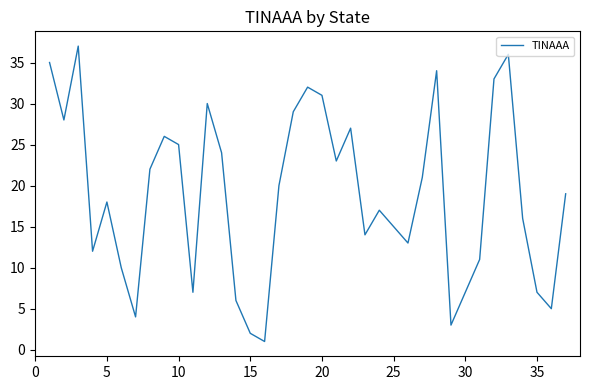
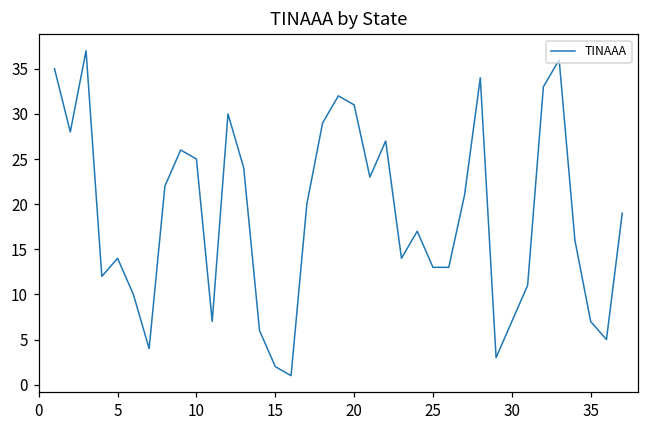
  {
-   "5": 18,
+   "5": 14,
    "10": 25,
    "15": 2,
    "20": 31,
-   "25": 15,
+   "25": 13,
    "30": 7,
    "35": 7
  }
